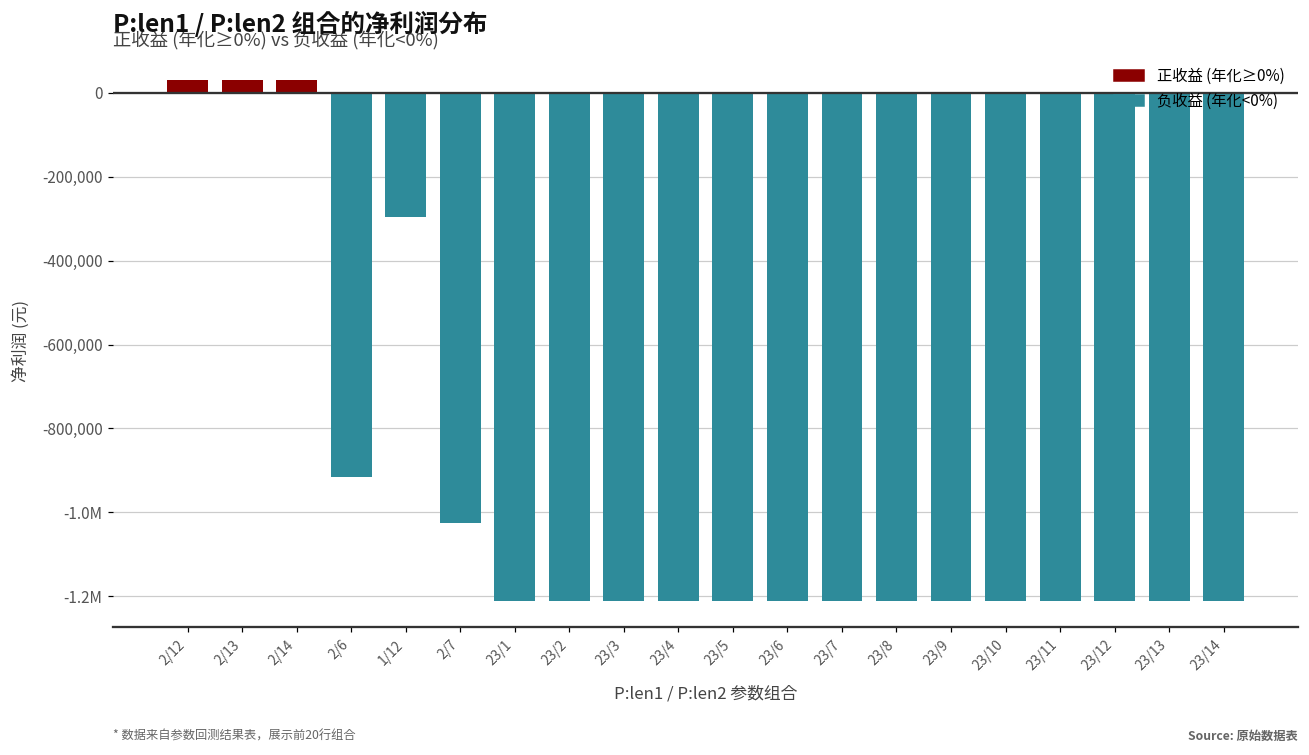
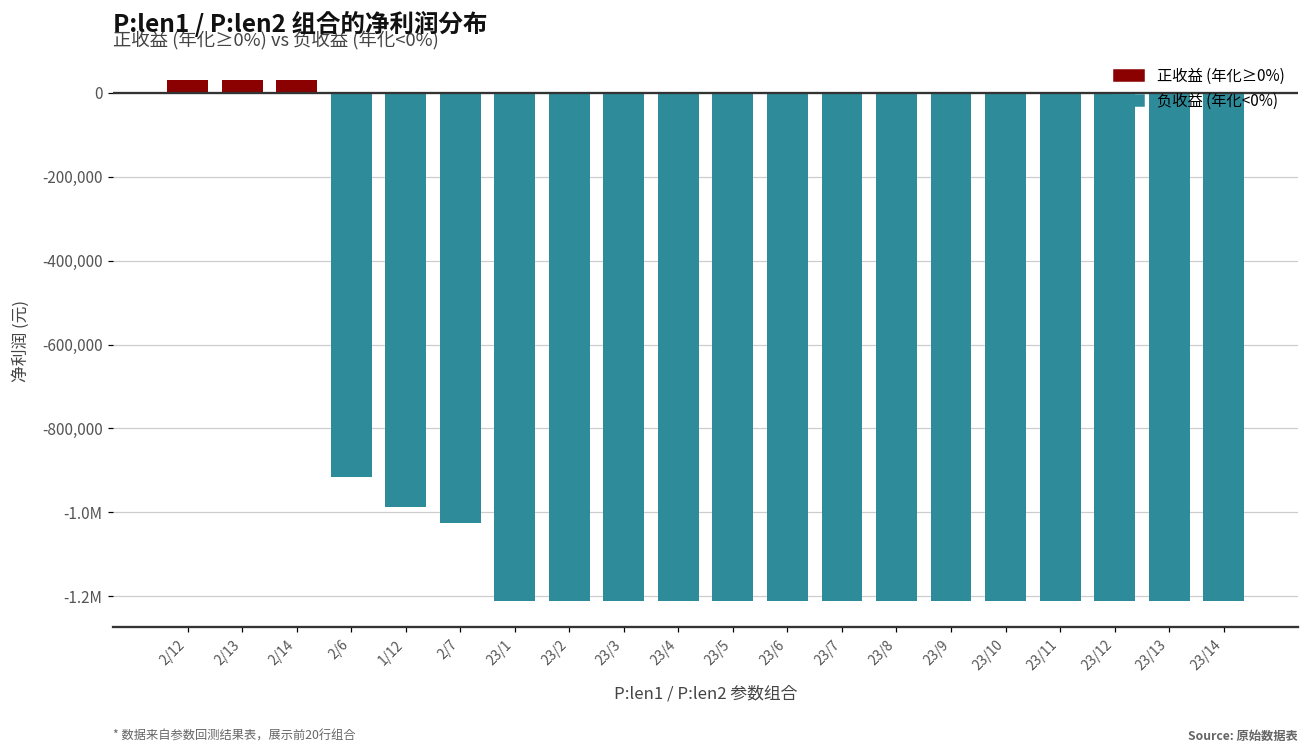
  {
    "2/12": "30,000",
    "2/13": "30,000",
    "2/14": "30,000",
    "2/6": "-920,000",
-   "1/12": "-300,000",
+   "1/12": "-990,000",
    "2/7": "-1,030,000",
    "23/1": "-1,210,000",
    "23/2": "-1,210,000",
    "23/3": "-1,210,000",
    "23/4": "-1,210,000",
    "23/5": "-1,210,000",
    "23/6": "-1,210,000",
    "23/7": "-1,210,000",
    "23/8": "-1,210,000",
    "23/9": "-1,210,000",
    "23/10": "-1,210,000",
    "23/11": "-1,210,000",
    "23/12": "-1,210,000",
    "23/13": "-1,210,000",
    "23/14": "-1,210,000"
  }
